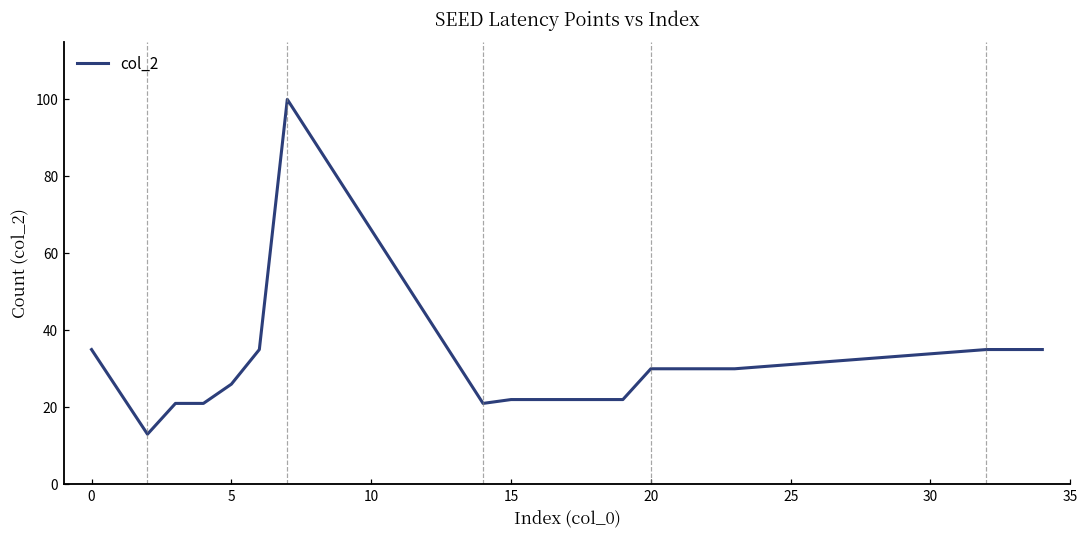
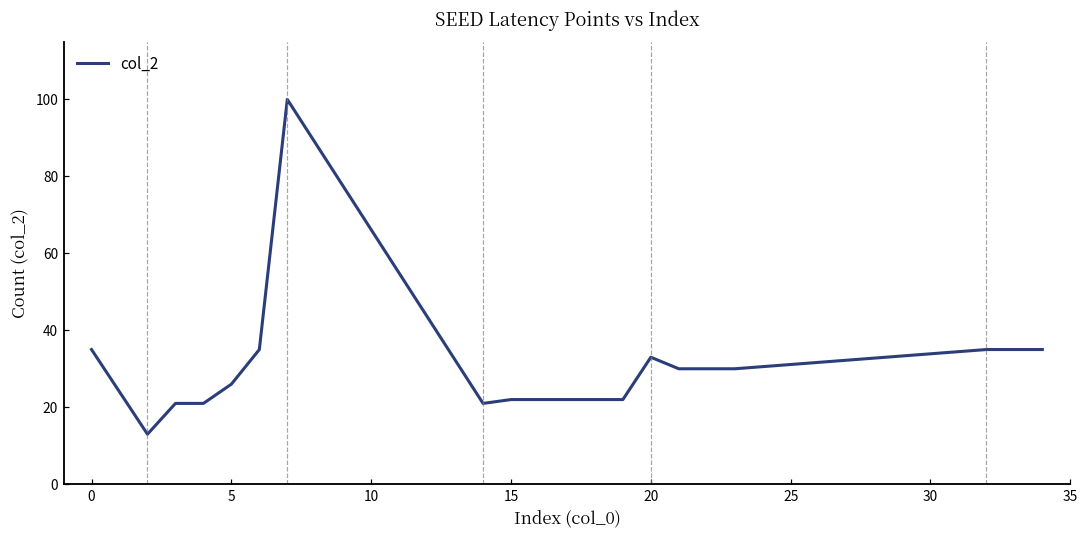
  {
    "0": 35,
    "5": 26,
    "15": 22,
-   "20": 30
+   "20": 33
  }
